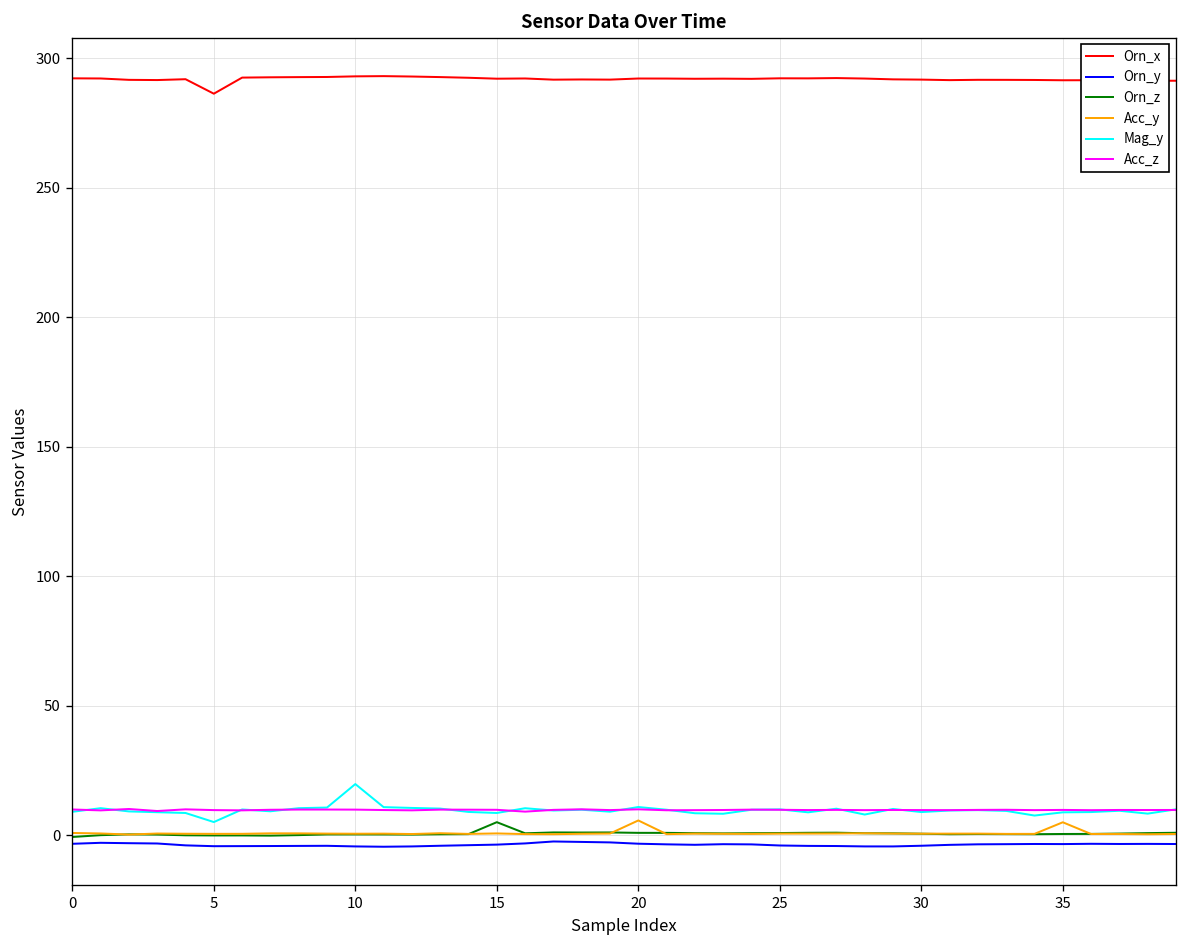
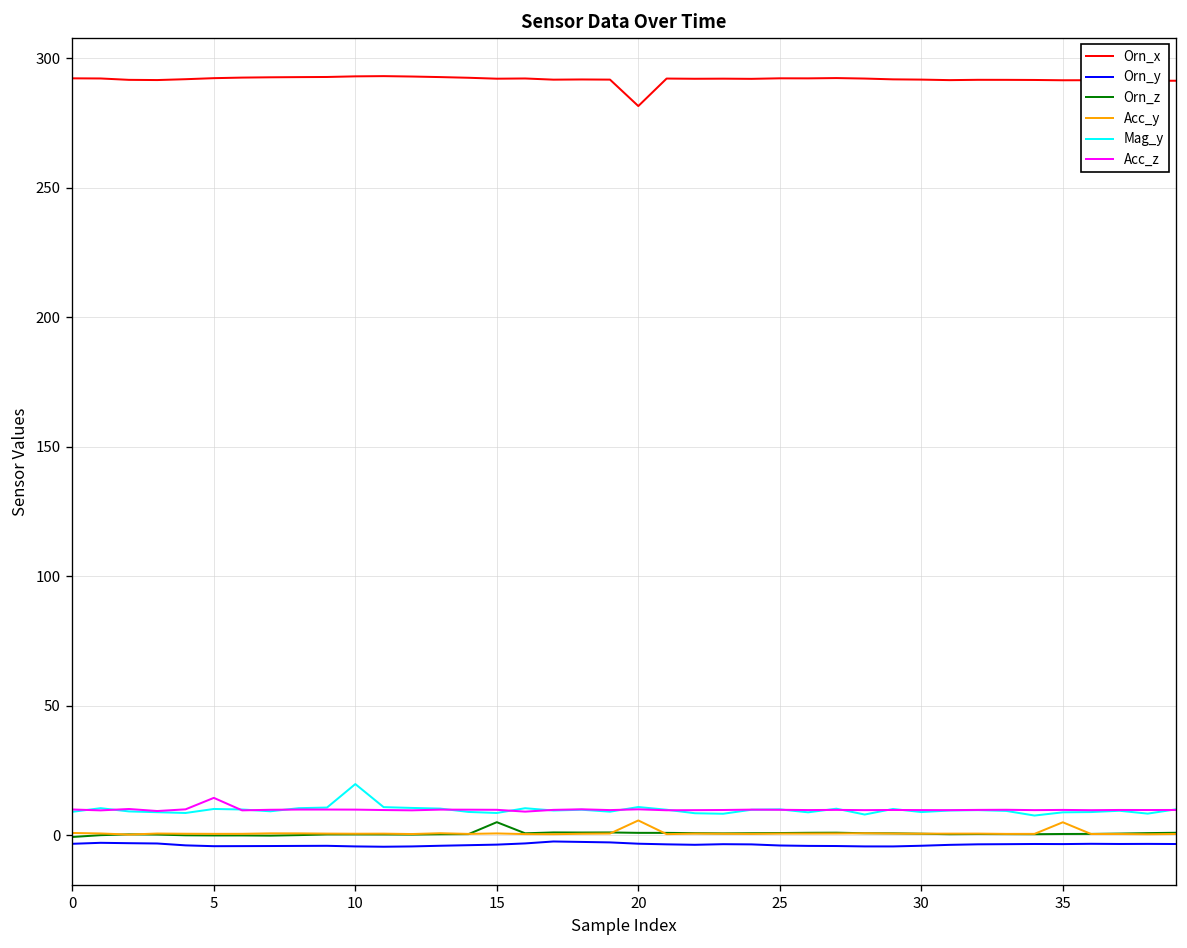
  {
    "Orn_x": {
      "0": 292,
-     "5": 286,
+     "5": 292,
      "10": 293,
      "15": 292,
-     "20": 292,
+     "20": 281,
      "25": 292,
      "30": 292,
      "35": 291
    },
    "Orn_y": {
      "0": -3,
      "5": -4,
      "10": -4,
      "15": -4,
      "20": -3,
      "25": -4,
      "30": -4,
      "35": -3
    },
    "Orn_z": {
      "0": -1,
      "15": 5,
      "20": 1,
      "35": 1
    },
    "Acc_y": {
      "0": 1,
      "15": 1,
      "20": 6,
      "35": 5
    },
    "Mag_y": {
-     "5": 5,
+     "5": 10,
      "10": 20,
      "15": 9
    },
    "Acc_z": {
-     "5": 10,
+     "5": 14,
      "10": 10,
      "15": 10
    }
  }
